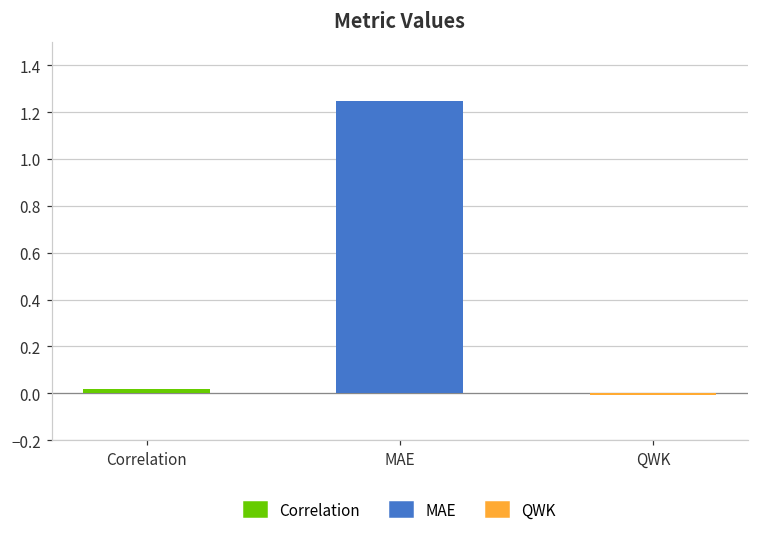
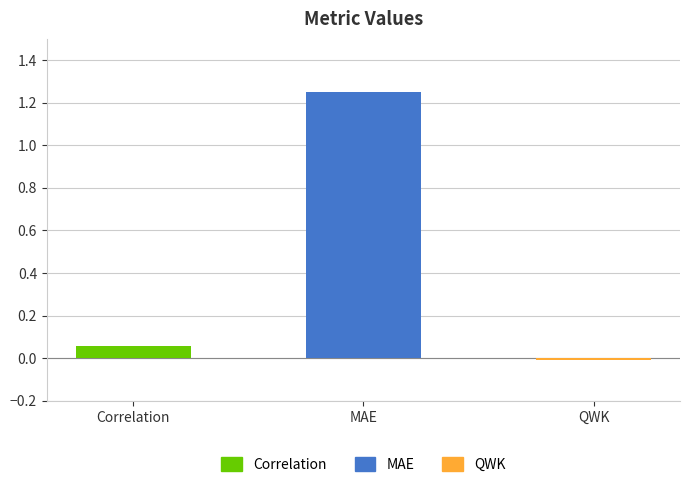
  {
-   "Correlation": 0.02,
+   "Correlation": 0.06,
    "MAE": 1.25
  }
